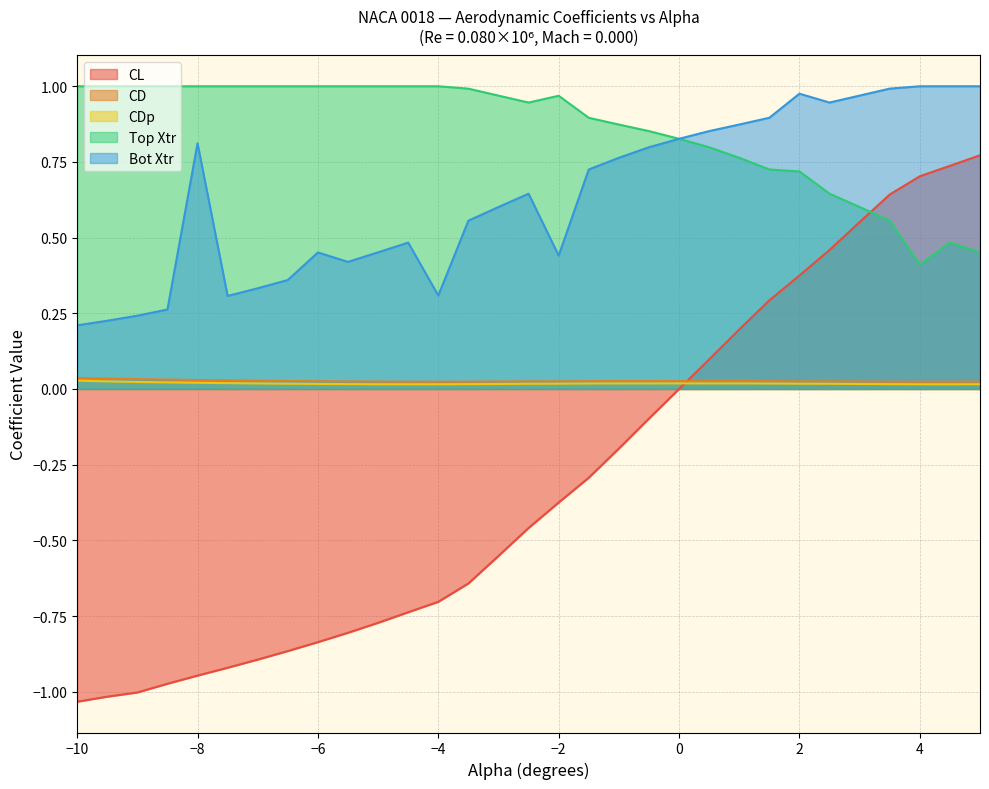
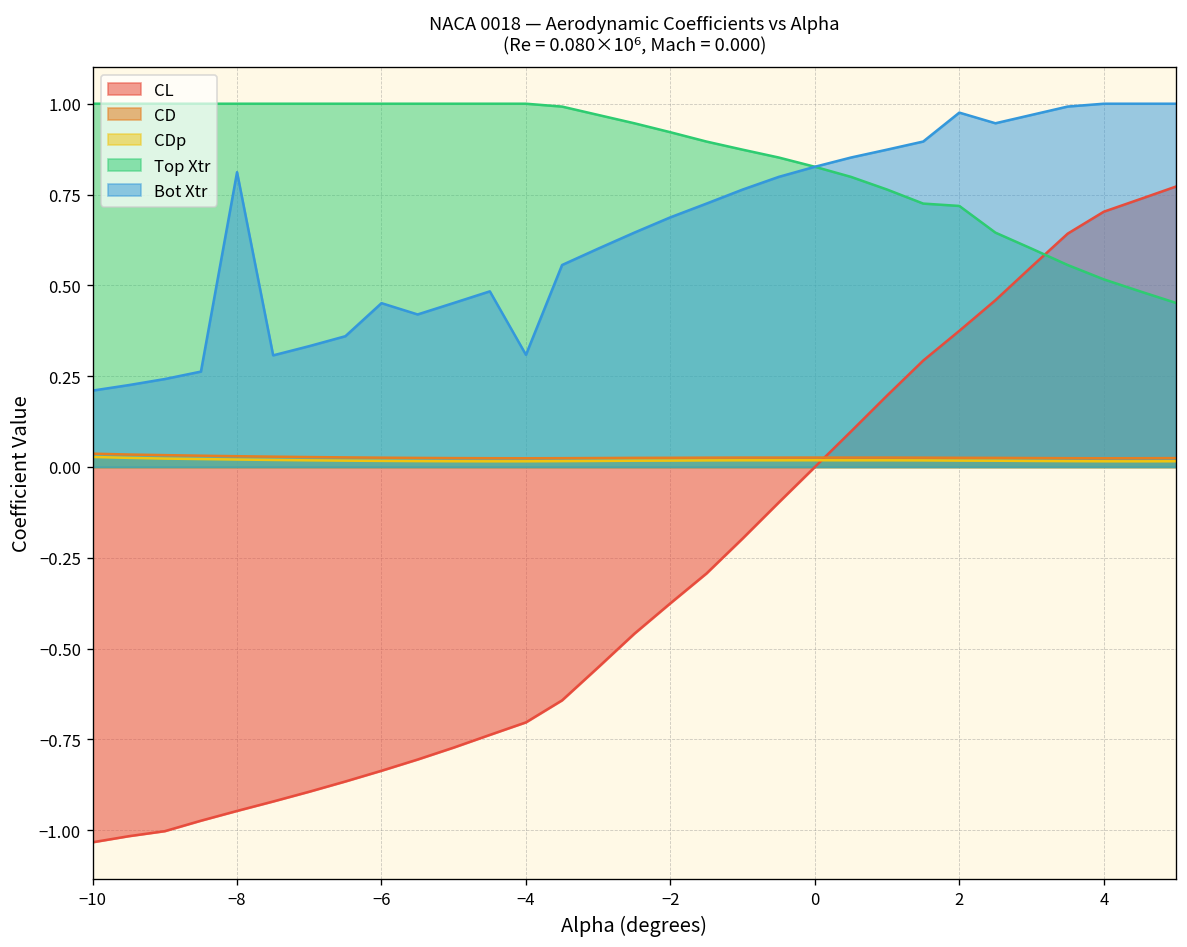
  {
    "CDp": {
      "−10": 0.03,
      "−8": 0.02,
      "−6": 0.02,
      "4": 0.02
    },
    "Top Xtr": {
      "−10": 1.00,
      "−8": 1.00,
      "−6": 1.00,
      "−4": 1.00,
-     "−2": 0.97,
+     "−2": 0.92,
      "2": 0.72,
-     "4": 0.41
+     "4": 0.52
    },
    "Bot Xtr": {
      "−10": 0.21,
      "−8": 0.81,
      "−6": 0.45,
      "−4": 0.31,
-     "−2": 0.44,
+     "−2": 0.69,
      "2": 0.98,
      "4": 1.00
    }
  }
